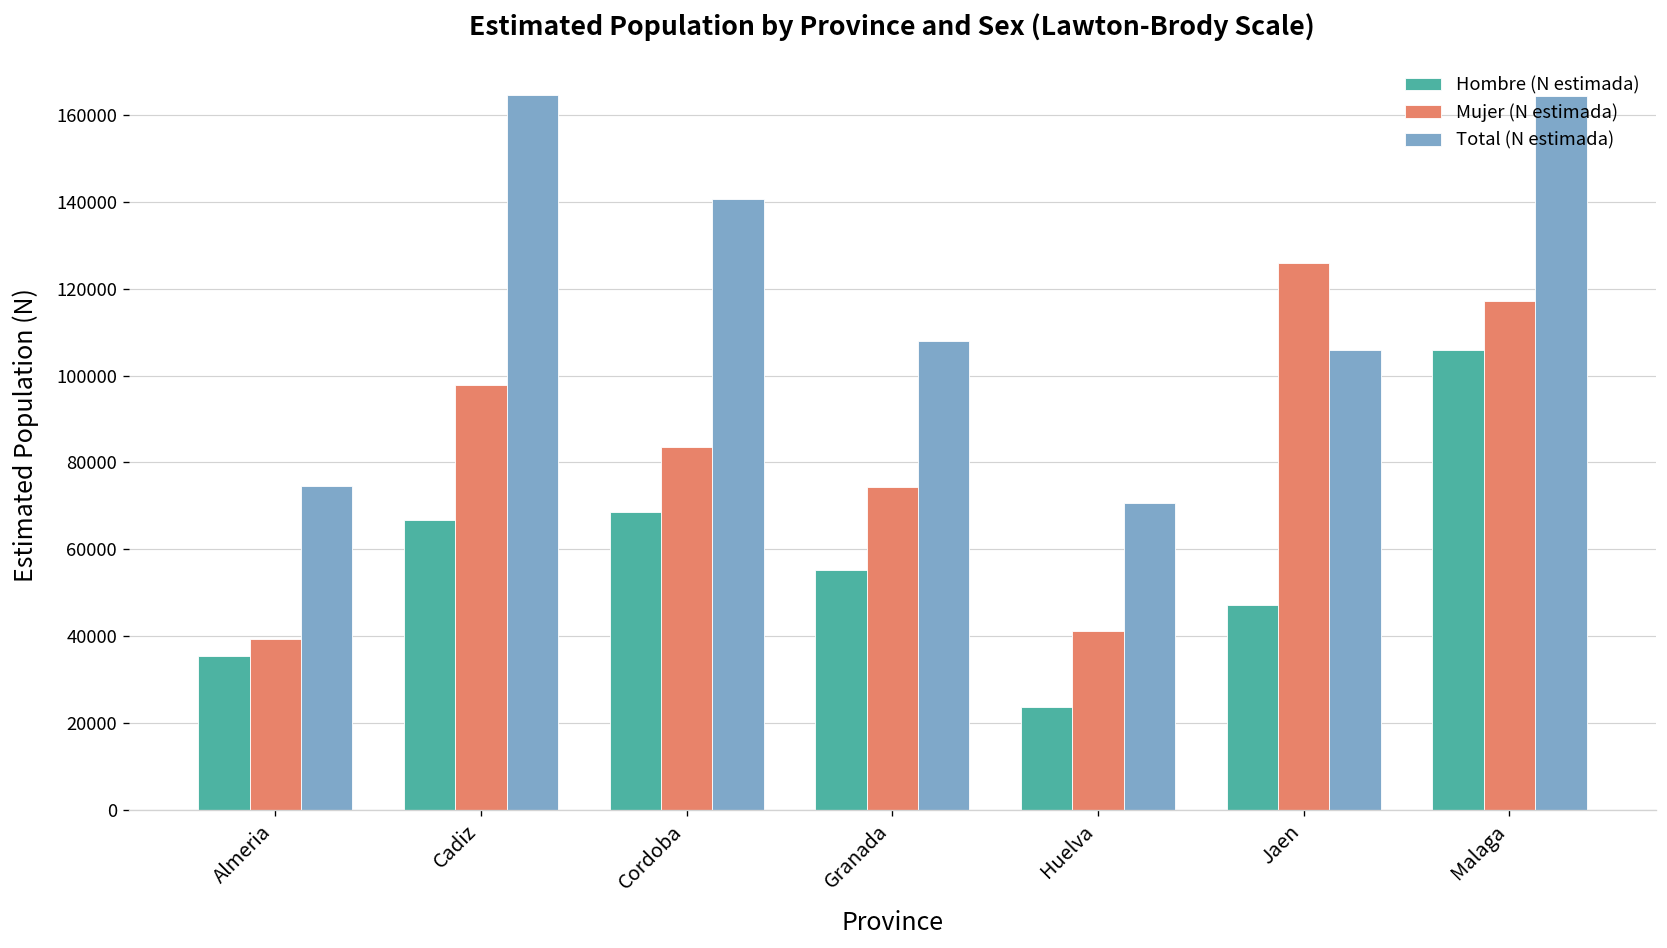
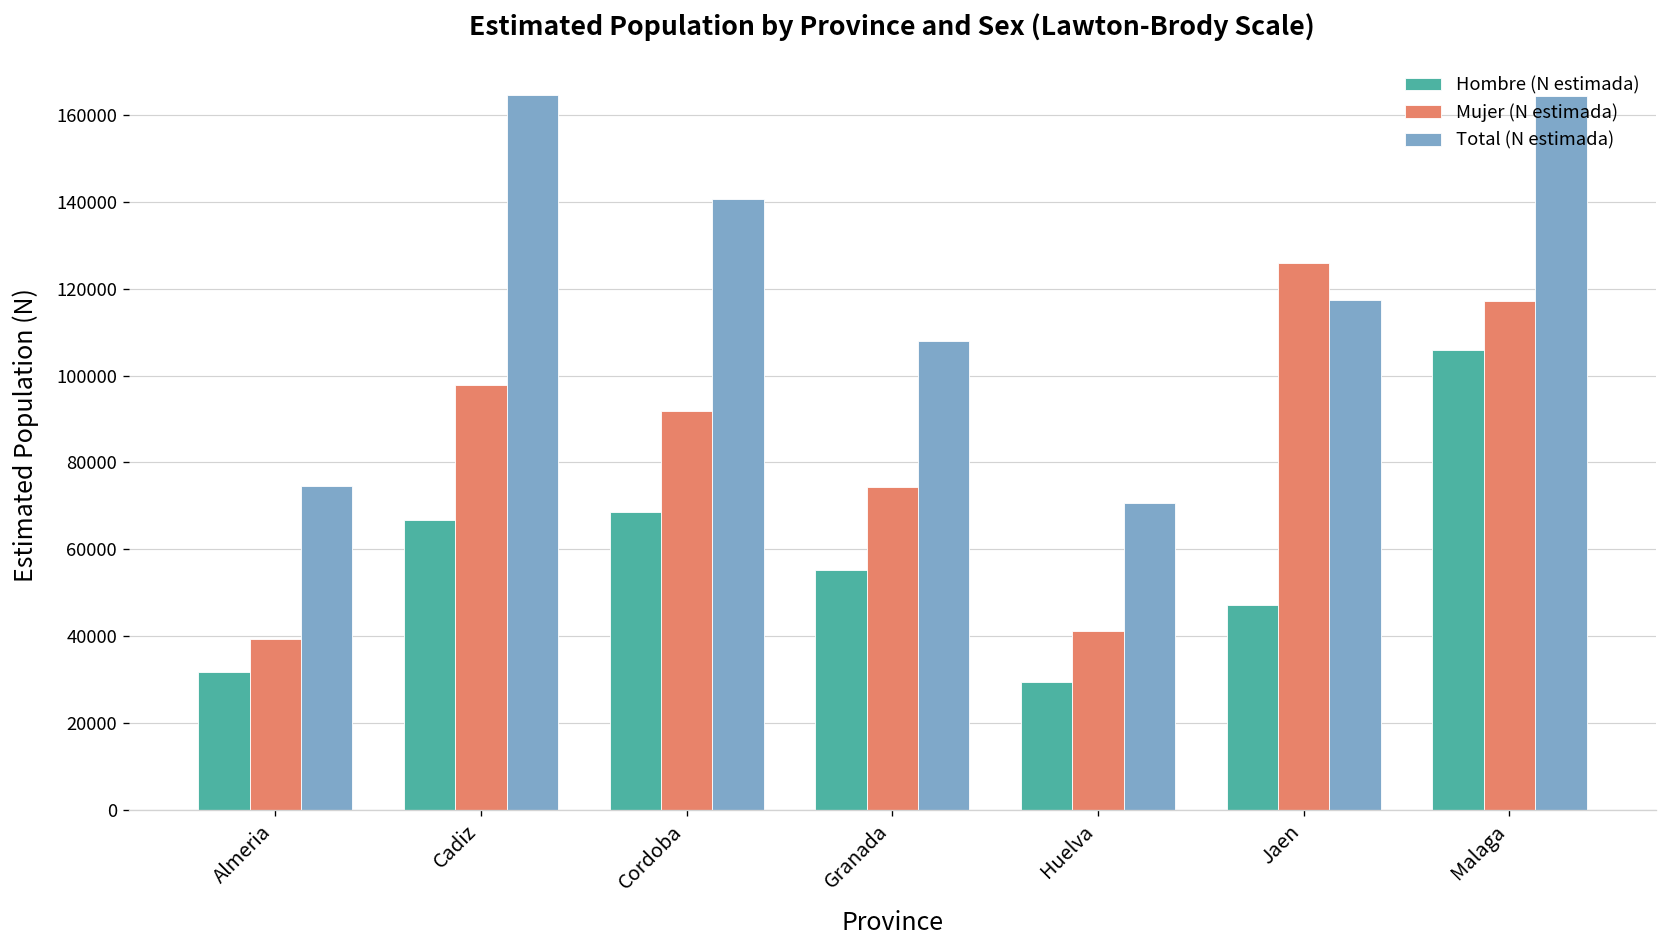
  {
    "Hombre (N estimada)": {
-     "Almeria": 35000,
+     "Almeria": 32000,
      "Cadiz": 67000,
      "Cordoba": 68000,
      "Granada": 55000,
-     "Huelva": 24000,
+     "Huelva": 29000,
      "Jaen": 47000,
      "Malaga": 106000
    },
    "Mujer (N estimada)": {
      "Almeria": 39000,
      "Cadiz": 98000,
-     "Cordoba": 84000,
+     "Cordoba": 92000,
      "Granada": 74000,
      "Huelva": 41000,
      "Jaen": 126000,
      "Malaga": 117000
    },
    "Total (N estimada)": {
      "Almeria": 75000,
      "Cadiz": 165000,
      "Cordoba": 141000,
      "Granada": 108000,
      "Huelva": 71000,
-     "Jaen": 106000,
+     "Jaen": 118000,
      "Malaga": 164000
    }
  }
